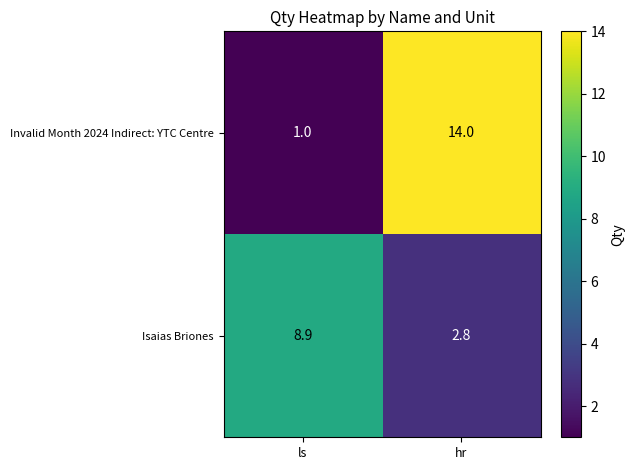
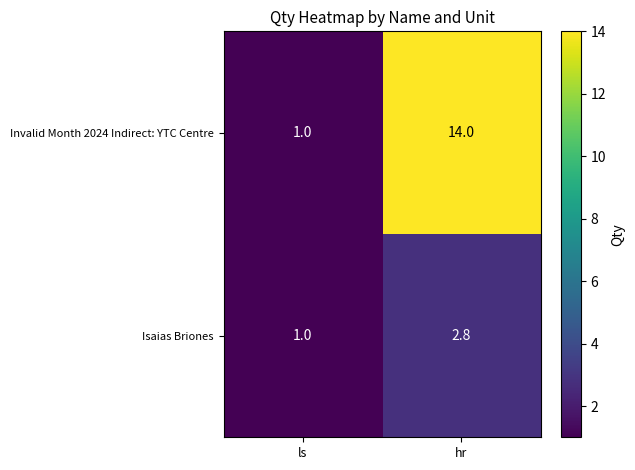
  {
    "Invalid Month 2024 Indirect: YTC Centre": {
      "ls": 1.0,
      "hr": 14.0
    },
    "Isaias Briones": {
-     "ls": 8.9,
+     "ls": 1.0,
      "hr": 2.8
    }
  }
